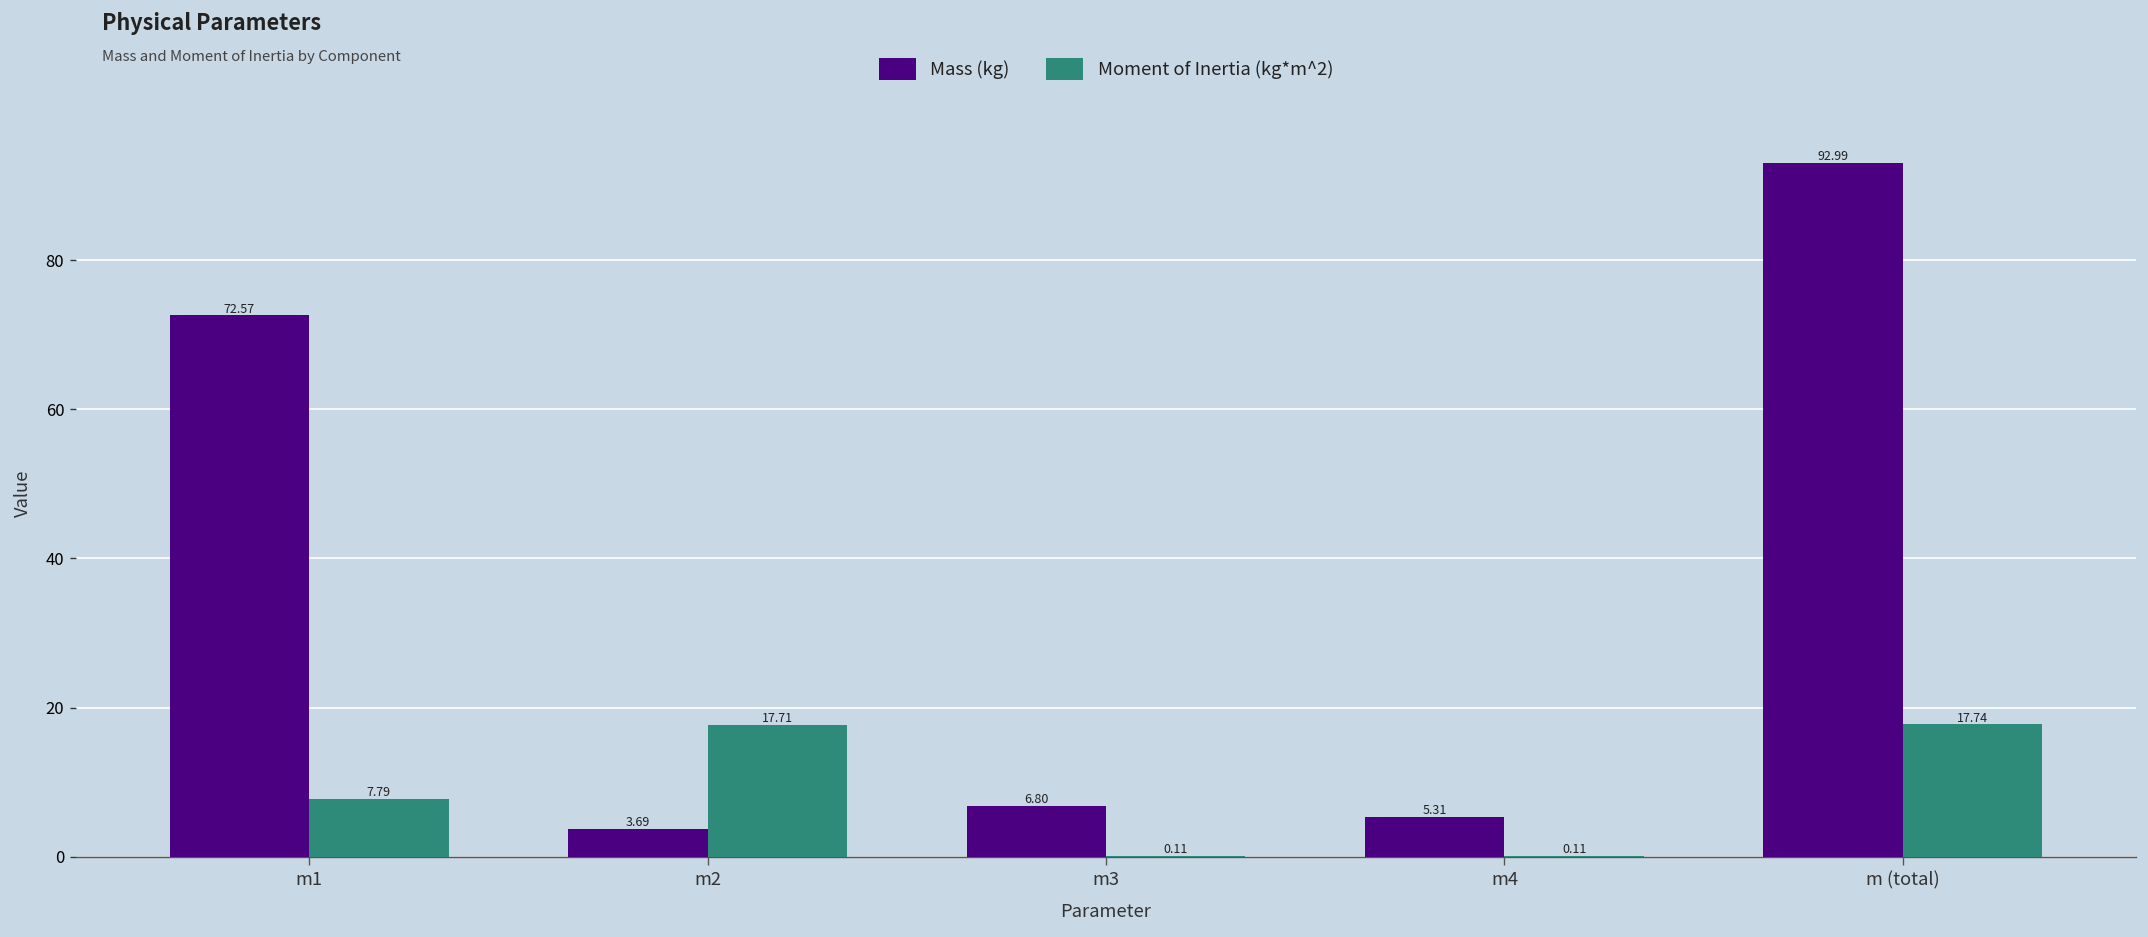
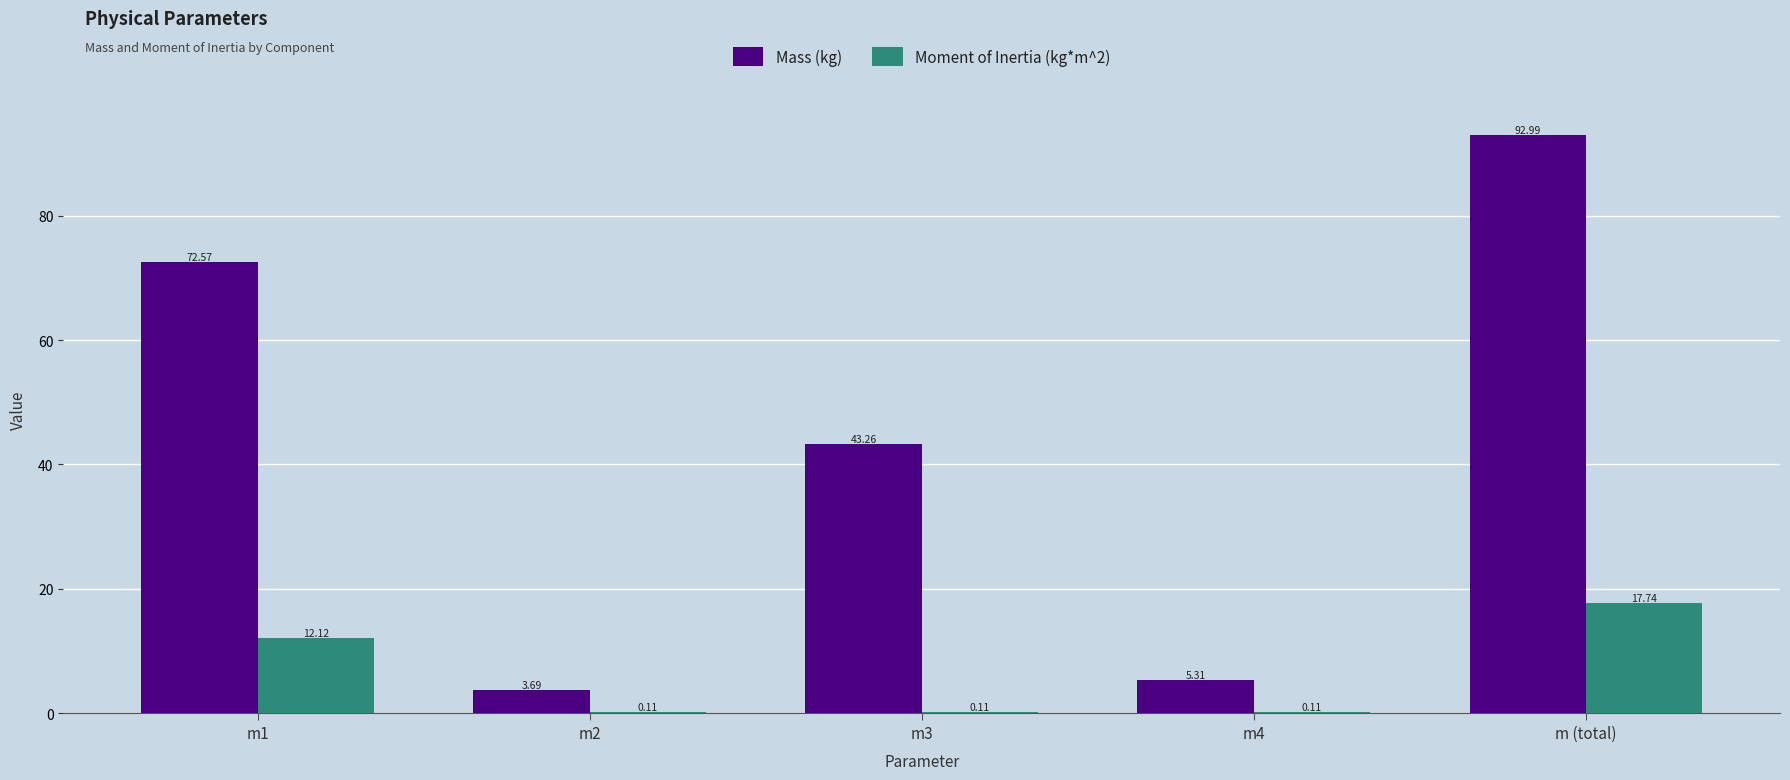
  {
    "Mass (kg)": {
      "m1": 72.57,
      "m2": 3.69,
-     "m3": 6.80,
+     "m3": 43.26,
      "m4": 5.31,
      "m (total)": 92.99
    },
    "Moment of Inertia (kg*m^2)": {
-     "m1": 7.79,
-     "m2": 17.71,
+     "m1": 12.12,
+     "m2": 0.11,
      "m3": 0.11,
      "m4": 0.11,
      "m (total)": 17.74
    }
  }
